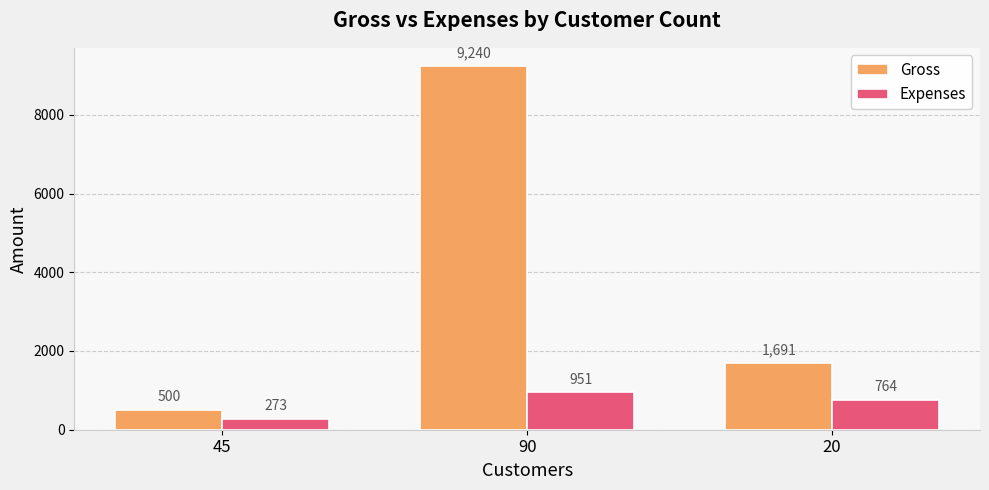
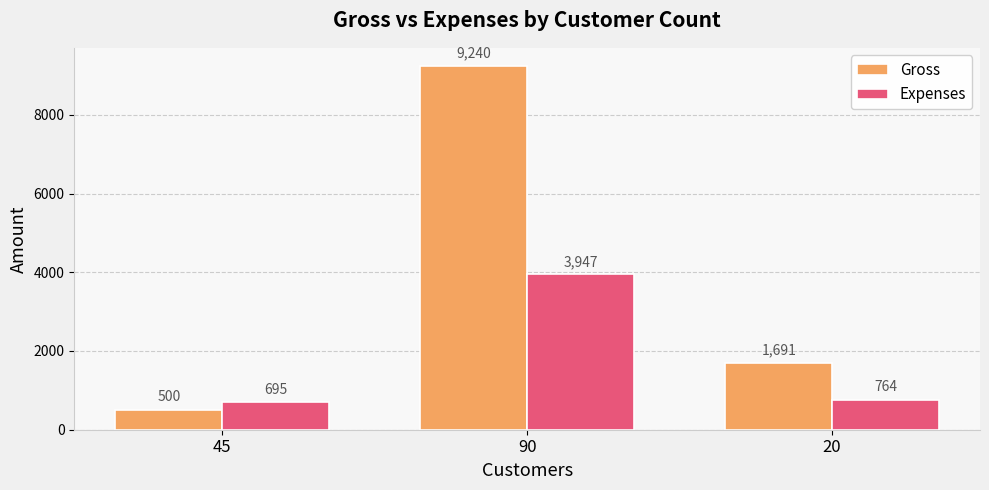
  {
    "Gross": {
      "45": "500",
      "90": "9,240",
      "20": "1,691"
    },
    "Expenses": {
-     "45": "273",
-     "90": "951",
+     "45": "695",
+     "90": "3,947",
      "20": "764"
    }
  }
